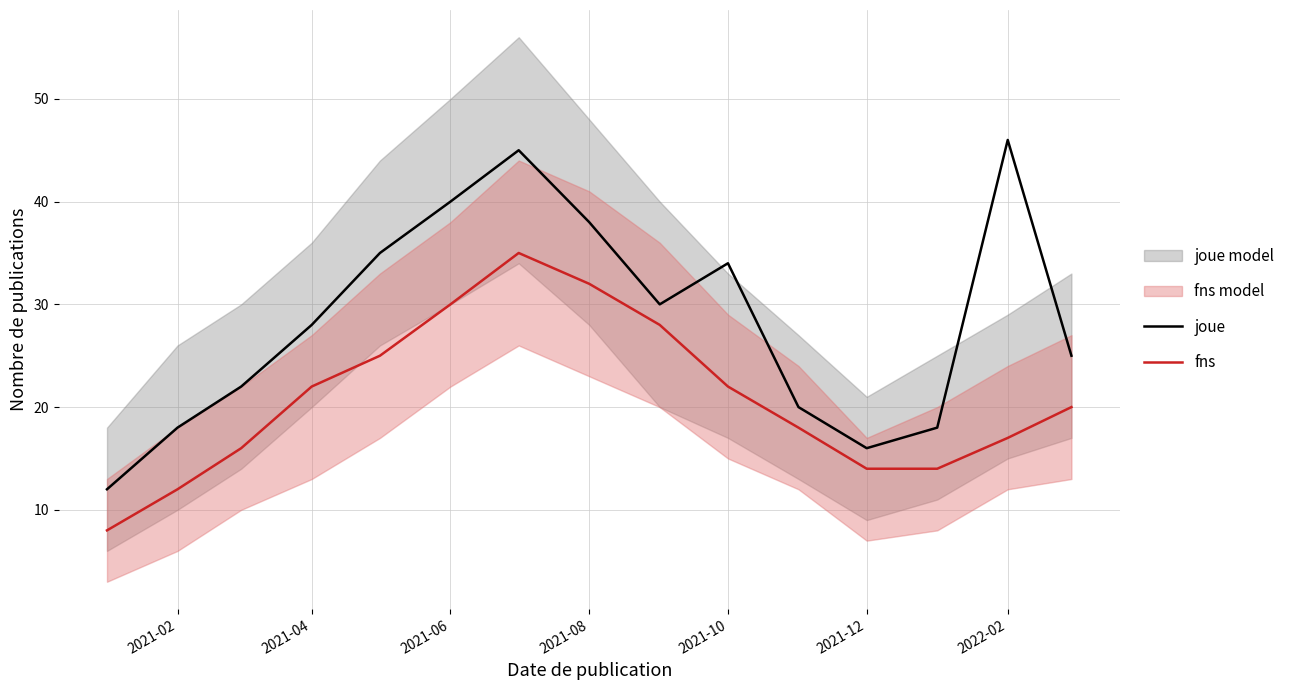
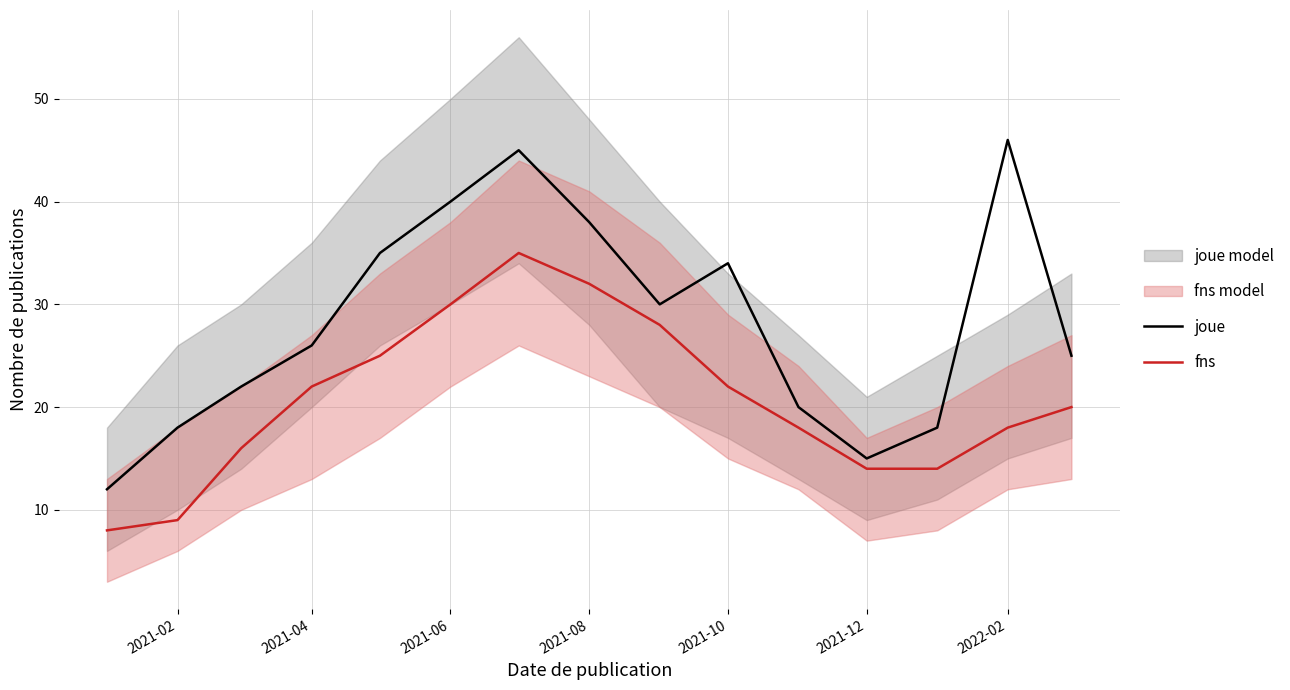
  {
    "joue": {
-     "2021-04": 28,
+     "2021-04": 26,
      "2021-06": 40,
      "2021-08": 38,
      "2021-10": 34,
-     "2021-12": 16,
+     "2021-12": 15,
      "2022-02": 46
    },
    "fns": {
-     "2021-02": 12,
+     "2021-02": 9,
      "2021-04": 22,
      "2021-06": 30,
      "2021-08": 32,
      "2021-10": 22,
      "2021-12": 14,
-     "2022-02": 17
+     "2022-02": 18
    }
  }
